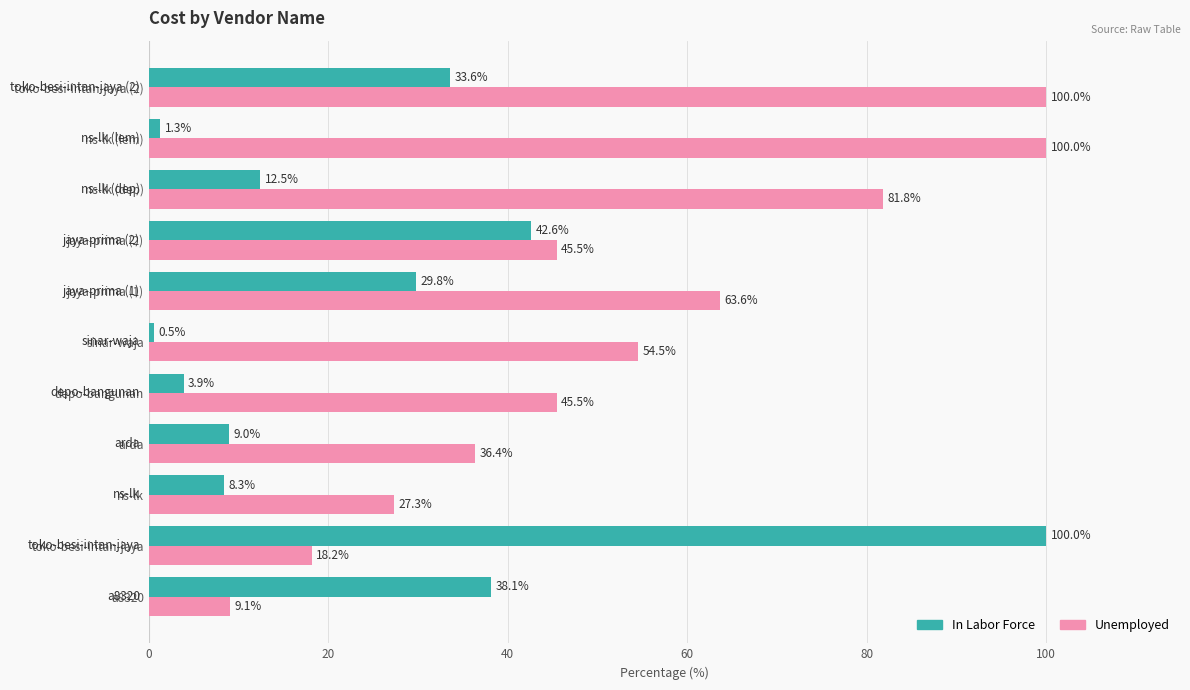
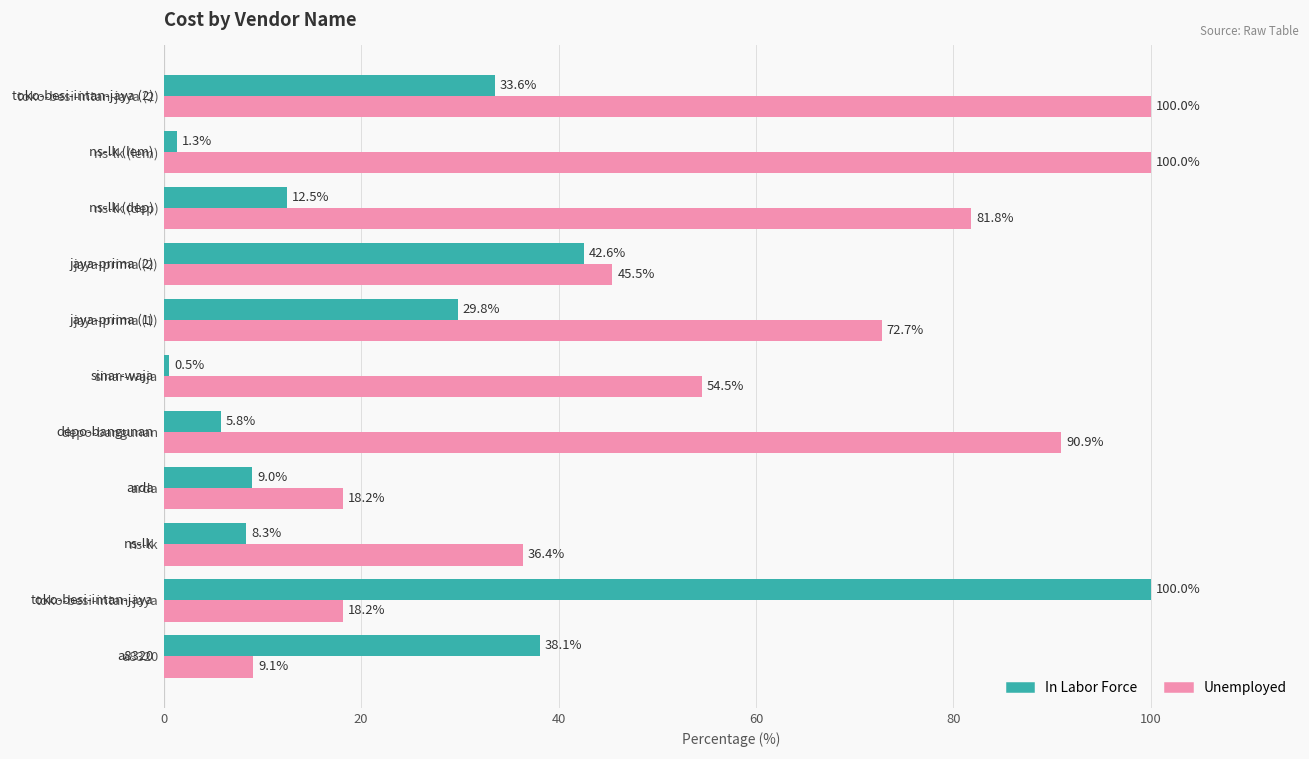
  {
    "In Labor Force": {
      "toko-besi-intan-jaya (2)": "33.6%",
      "ns-lk (lem)": "1.3%",
      "ns-lk (dep)": "12.5%",
      "jaya-prima (2)": "42.6%",
      "jaya-prima (1)": "29.8%",
      "sinar-waja": "0.5%",
-     "depo-bangunan": "3.9%",
+     "depo-bangunan": "5.8%",
      "arda": "9.0%",
      "ns-lk": "8.3%",
      "toko-besi-intan-jaya": "100.0%",
      "a8320": "38.1%"
    },
    "Unemployed": {
      "toko-besi-intan-jaya (2)": "100.0%",
      "ns-lk (lem)": "100.0%",
      "ns-lk (dep)": "81.8%",
      "jaya-prima (2)": "45.5%",
-     "jaya-prima (1)": "63.6%",
+     "jaya-prima (1)": "72.7%",
      "sinar-waja": "54.5%",
-     "depo-bangunan": "45.5%",
-     "arda": "36.4%",
-     "ns-lk": "27.3%",
+     "depo-bangunan": "90.9%",
+     "arda": "18.2%",
+     "ns-lk": "36.4%",
      "toko-besi-intan-jaya": "18.2%",
      "a8320": "9.1%"
    }
  }
